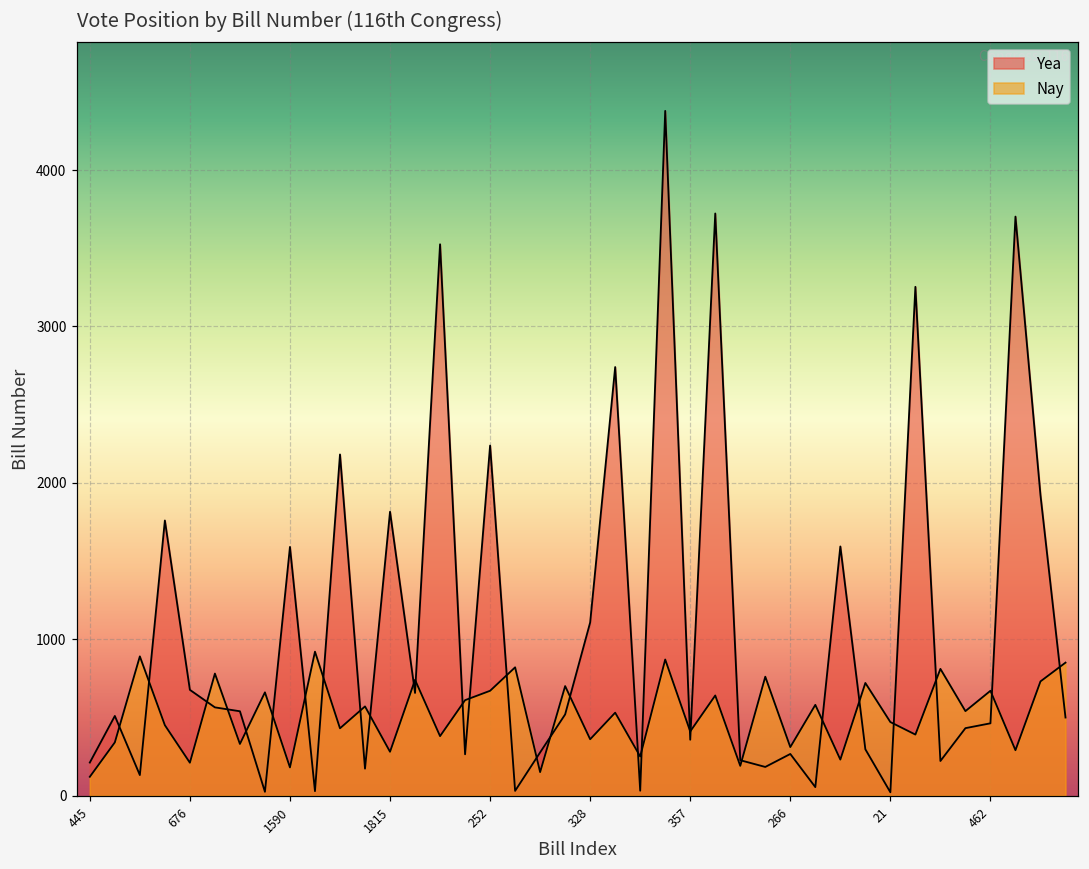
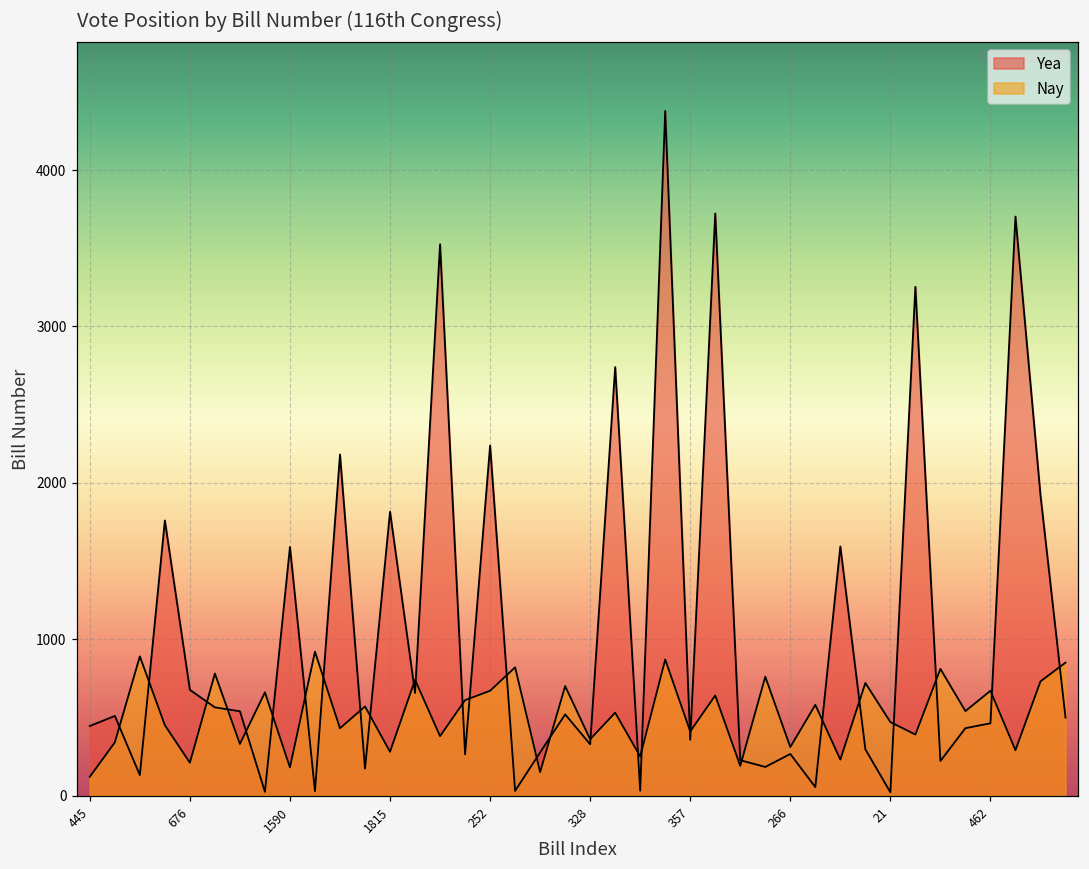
  {
    "Yea": {
-     "445": 210,
+     "445": 450,
      "676": 680,
      "1590": 1590,
      "1815": 1820,
      "252": 2240,
-     "328": 1110,
+     "328": 330,
      "357": 360,
      "266": 270,
      "21": 20,
      "462": 460
    },
    "Nay": {
      "445": 120,
      "676": 210,
      "1590": 180,
      "1815": 280,
      "252": 670,
      "328": 360,
      "357": 410,
      "266": 310,
      "21": 470,
      "462": 670
    }
  }
